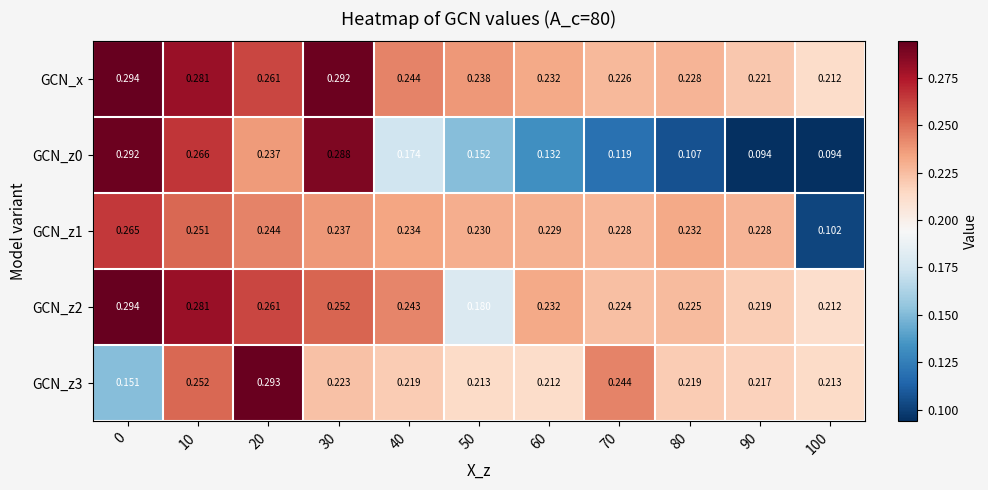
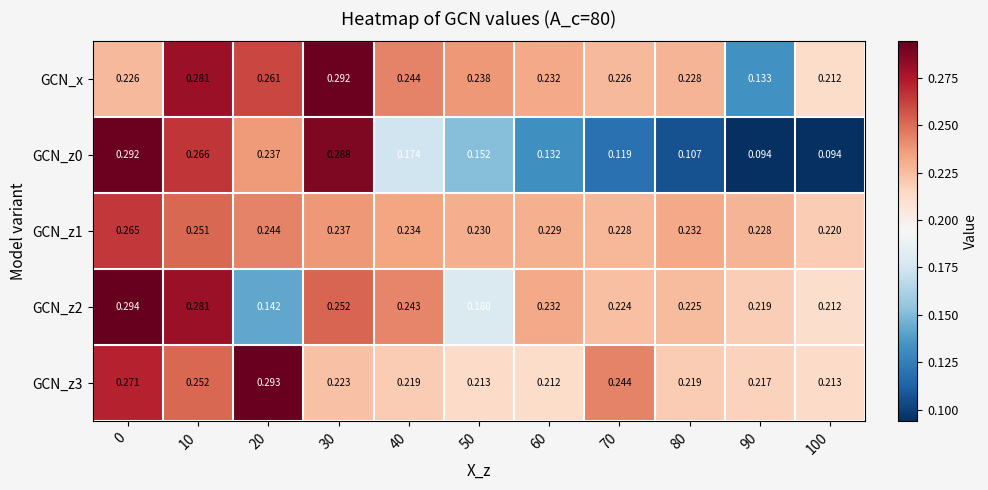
  {
    "GCN_x": {
-     "0": 0.294,
+     "0": 0.226,
      "10": 0.281,
      "20": 0.261,
      "30": 0.292,
      "40": 0.244,
      "50": 0.238,
      "60": 0.232,
      "70": 0.226,
      "80": 0.228,
-     "90": 0.221,
+     "90": 0.133,
      "100": 0.212
    },
    "GCN_z0": {
      "0": 0.292,
      "10": 0.266,
      "20": 0.237,
      "30": 0.288,
      "50": 0.152,
      "60": 0.132,
      "70": 0.119,
      "80": 0.107,
      "90": 0.094,
      "100": 0.094
    },
    "GCN_z1": {
      "0": 0.265,
      "10": 0.251,
      "20": 0.244,
      "30": 0.237,
      "40": 0.234,
      "50": 0.230,
      "60": 0.229,
      "70": 0.228,
      "80": 0.232,
      "90": 0.228,
-     "100": 0.102
+     "100": 0.220
    },
    "GCN_z2": {
      "0": 0.294,
      "10": 0.281,
-     "20": 0.261,
+     "20": 0.142,
      "30": 0.252,
      "40": 0.243,
      "60": 0.232,
      "70": 0.224,
      "80": 0.225,
      "90": 0.219,
      "100": 0.212
    },
    "GCN_z3": {
-     "0": 0.151,
+     "0": 0.271,
      "10": 0.252,
      "20": 0.293,
      "30": 0.223,
      "40": 0.219,
      "50": 0.213,
      "60": 0.212,
      "70": 0.244,
      "80": 0.219,
      "90": 0.217,
      "100": 0.213
    }
  }
